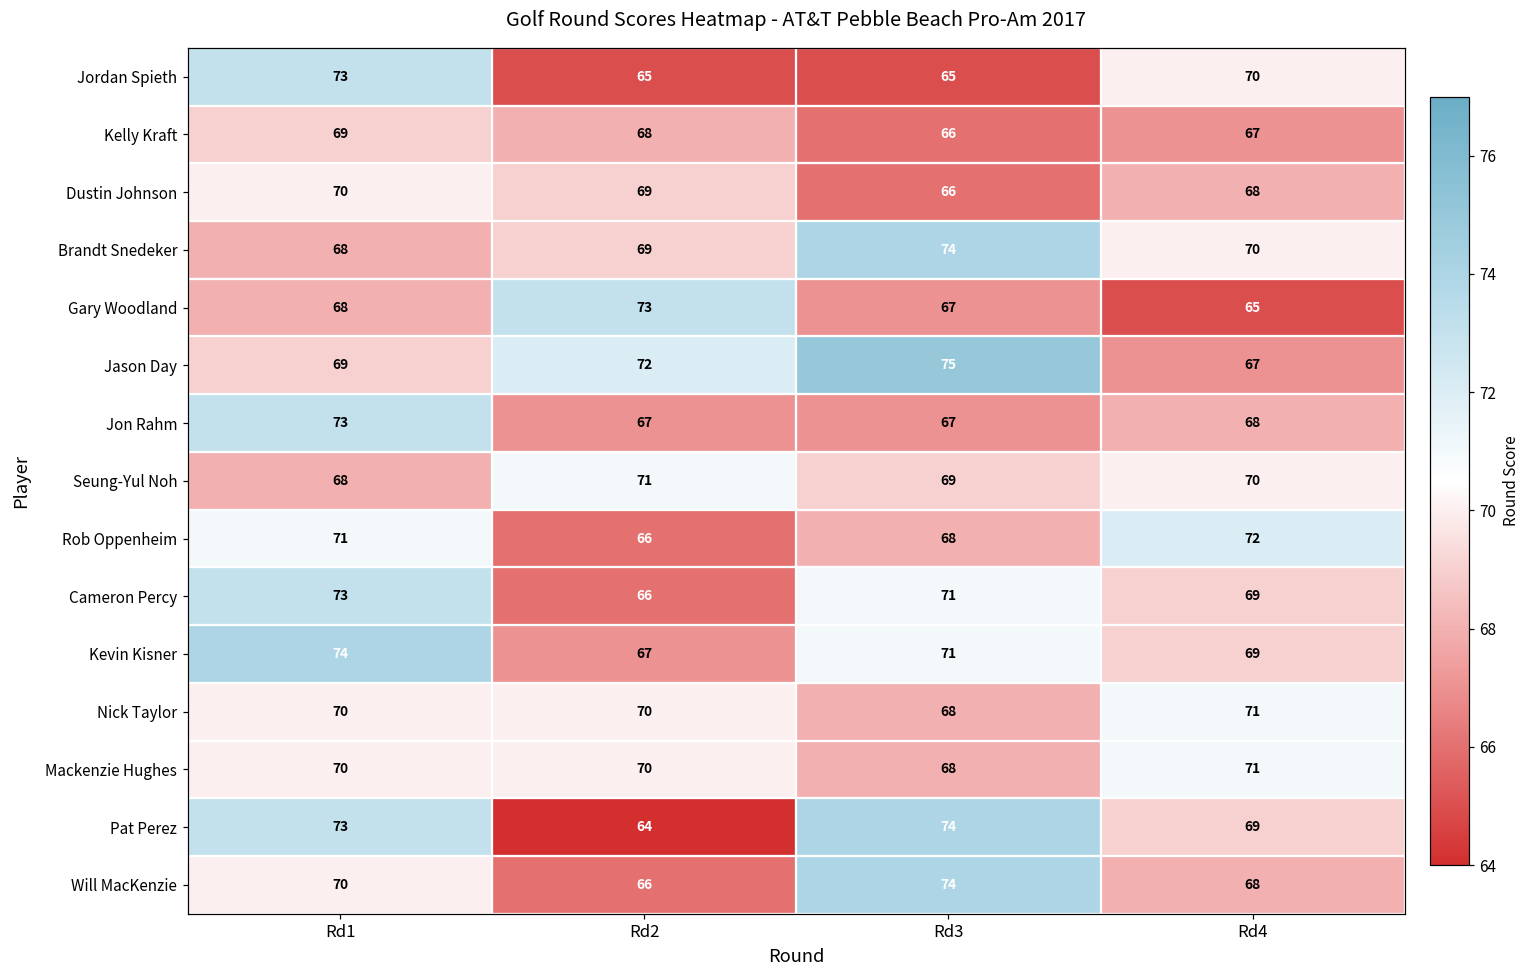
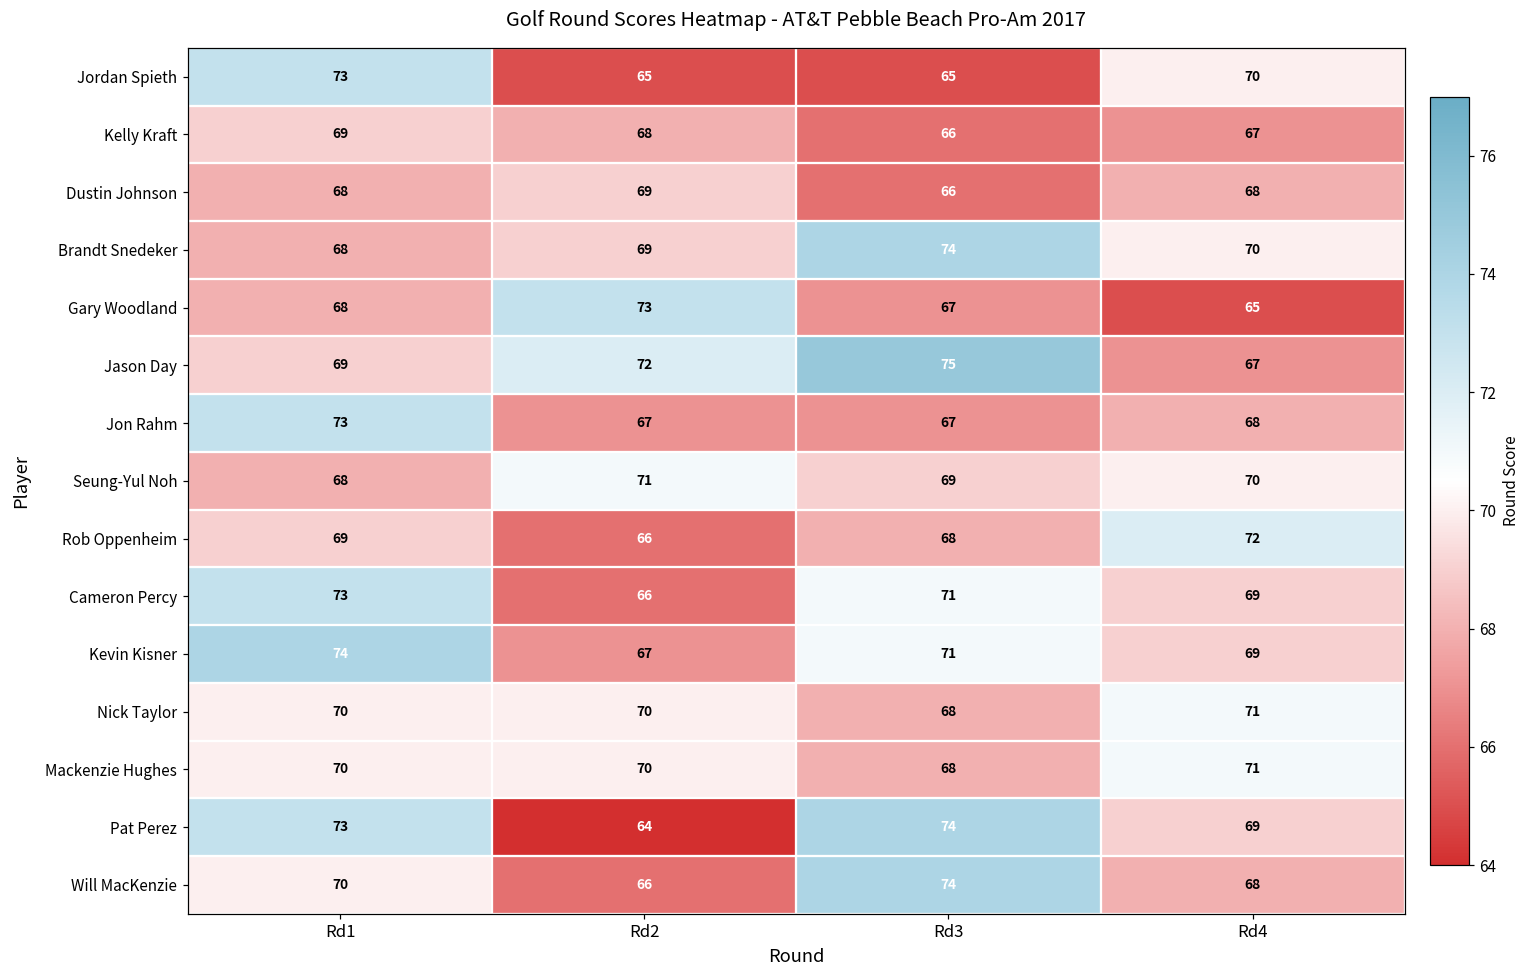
  {
    "Jordan Spieth": {
      "Rd1": 73,
      "Rd2": 65,
      "Rd3": 65,
      "Rd4": 70
    },
    "Kelly Kraft": {
      "Rd1": 69,
      "Rd2": 68,
      "Rd3": 66,
      "Rd4": 67
    },
    "Dustin Johnson": {
-     "Rd1": 70,
+     "Rd1": 68,
      "Rd2": 69,
      "Rd3": 66,
      "Rd4": 68
    },
    "Brandt Snedeker": {
      "Rd1": 68,
      "Rd2": 69,
      "Rd3": 74,
      "Rd4": 70
    },
    "Gary Woodland": {
      "Rd1": 68,
      "Rd2": 73,
      "Rd3": 67,
      "Rd4": 65
    },
    "Jason Day": {
      "Rd1": 69,
      "Rd2": 72,
      "Rd3": 75,
      "Rd4": 67
    },
    "Jon Rahm": {
      "Rd1": 73,
      "Rd2": 67,
      "Rd3": 67,
      "Rd4": 68
    },
    "Seung-Yul Noh": {
      "Rd1": 68,
      "Rd2": 71,
      "Rd3": 69,
      "Rd4": 70
    },
    "Rob Oppenheim": {
-     "Rd1": 71,
+     "Rd1": 69,
      "Rd2": 66,
      "Rd3": 68,
      "Rd4": 72
    },
    "Cameron Percy": {
      "Rd1": 73,
      "Rd2": 66,
      "Rd3": 71,
      "Rd4": 69
    },
    "Kevin Kisner": {
      "Rd1": 74,
      "Rd2": 67,
      "Rd3": 71,
      "Rd4": 69
    },
    "Nick Taylor": {
      "Rd1": 70,
      "Rd2": 70,
      "Rd3": 68,
      "Rd4": 71
    },
    "Mackenzie Hughes": {
      "Rd1": 70,
      "Rd2": 70,
      "Rd3": 68,
      "Rd4": 71
    },
    "Pat Perez": {
      "Rd1": 73,
      "Rd2": 64,
      "Rd3": 74,
      "Rd4": 69
    },
    "Will MacKenzie": {
      "Rd1": 70,
      "Rd2": 66,
      "Rd3": 74,
      "Rd4": 68
    }
  }
